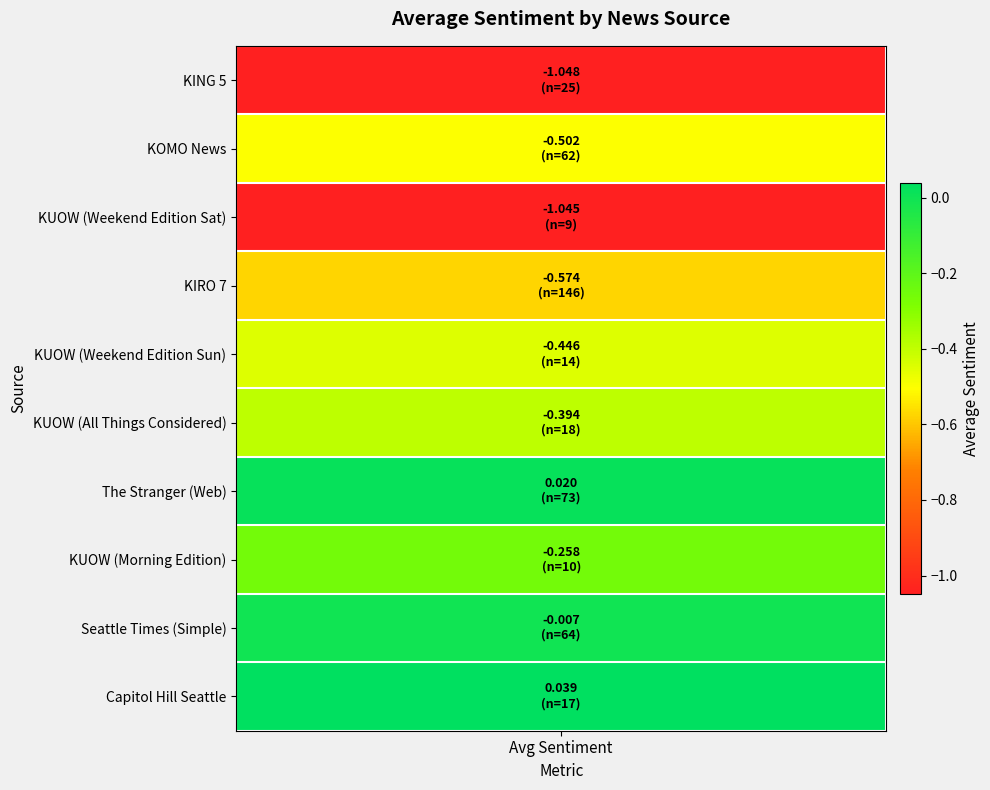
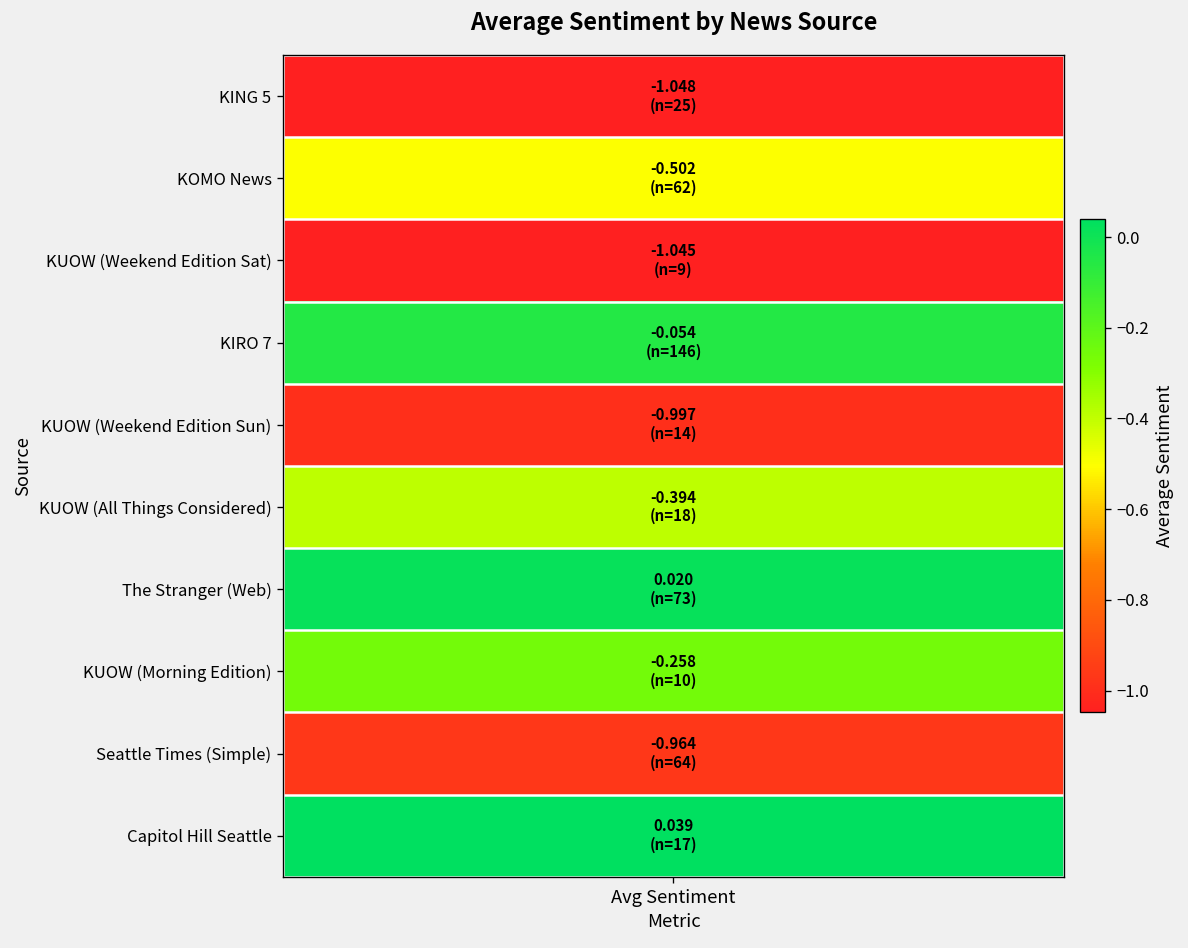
  {
    "KIRO 7": {
-     "Avg Sentiment": -0.574
+     "Avg Sentiment": -0.054
    },
    "KUOW (Weekend Edition Sun)": {
-     "Avg Sentiment": -0.446
+     "Avg Sentiment": -0.997
    },
    "Seattle Times (Simple)": {
-     "Avg Sentiment": -0.007
+     "Avg Sentiment": -0.964
    }
  }
